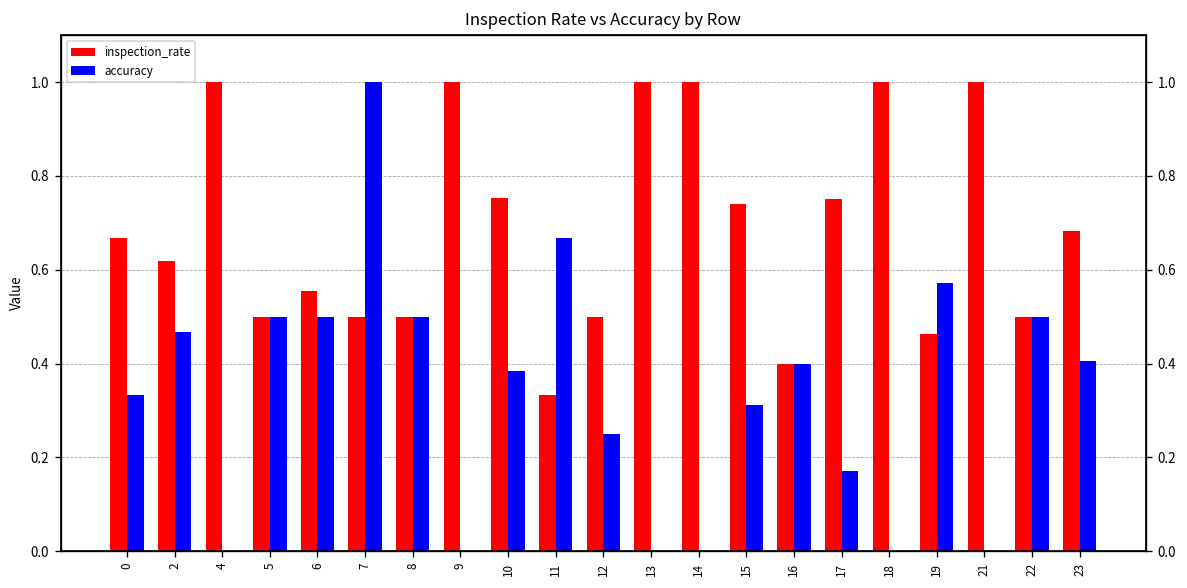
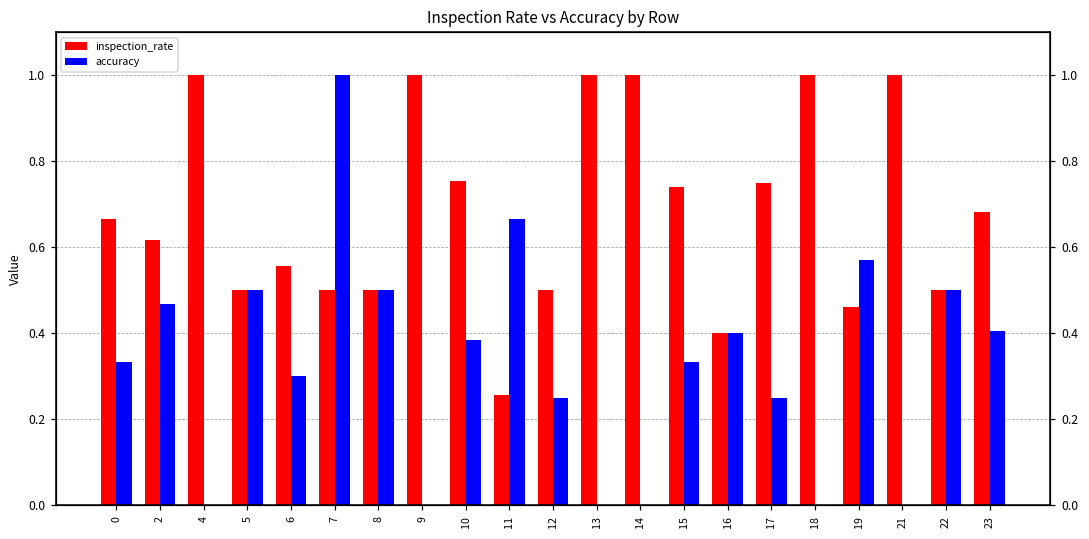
  {
    "inspection_rate": {
      "0": 0.67,
      "2": 0.62,
      "4": 1.00,
      "5": 0.50,
      "6": 0.56,
      "7": 0.50,
      "8": 0.50,
      "9": 1.00,
      "10": 0.75,
-     "11": 0.33,
+     "11": 0.26,
      "12": 0.50,
      "13": 1.00,
      "14": 1.00,
      "15": 0.74,
      "16": 0.40,
      "17": 0.75,
      "18": 1.00,
      "19": 0.46,
      "21": 1.00,
      "22": 0.50,
      "23": 0.68
    },
    "accuracy": {
      "0": 0.33,
      "2": 0.47,
      "4": 0.00,
      "5": 0.50,
-     "6": 0.5,
+     "6": 0.3,
      "7": 1.00,
      "8": 0.50,
      "9": 0.00,
      "10": 0.38,
      "11": 0.67,
      "12": 0.25,
      "13": 0.00,
      "14": 0.00,
-     "15": 0.31,
+     "15": 0.33,
      "16": 0.40,
-     "17": 0.17,
+     "17": 0.25,
      "18": 0.00,
      "19": 0.57,
      "21": 0.00,
      "22": 0.50,
      "23": 0.41
    }
  }
